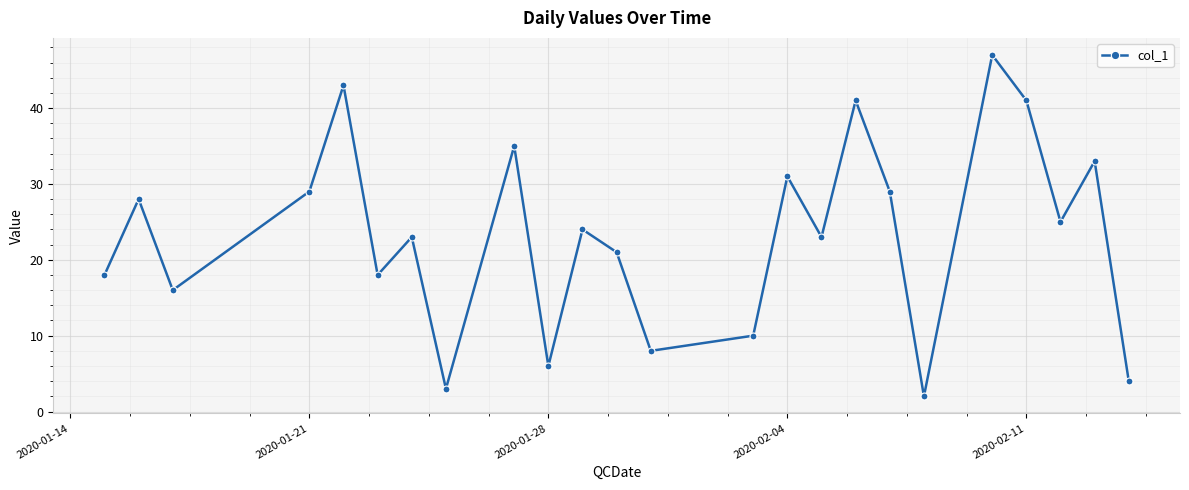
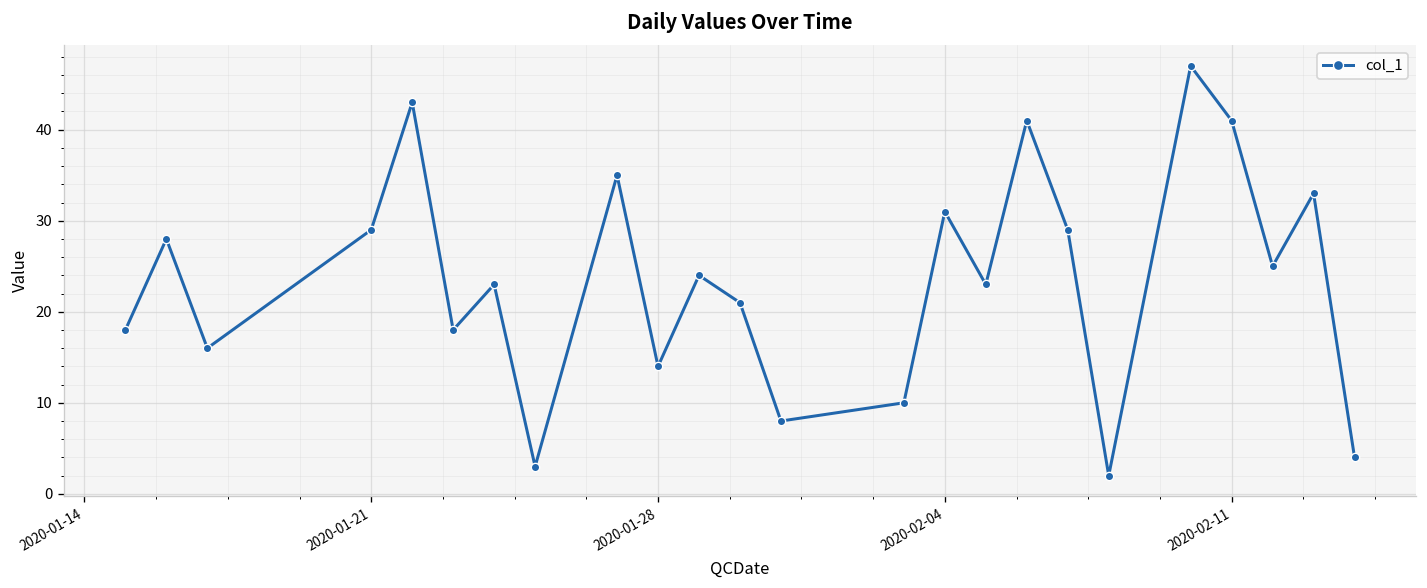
  {
    "2020-01-21": 29,
-   "2020-01-28": 6,
+   "2020-01-28": 14,
    "2020-02-04": 31,
    "2020-02-11": 41
  }
